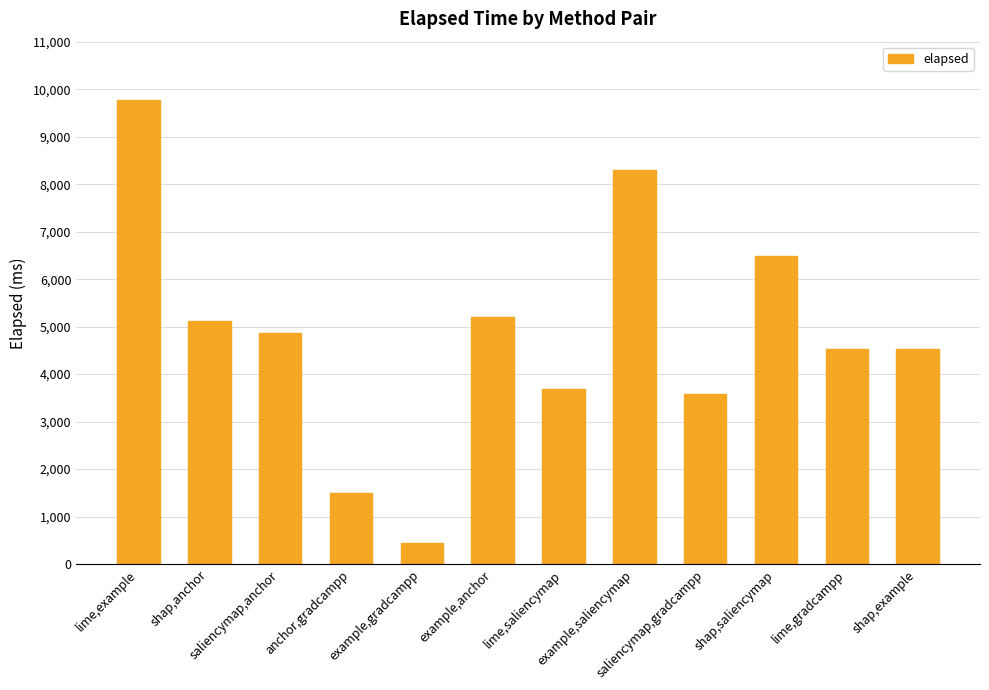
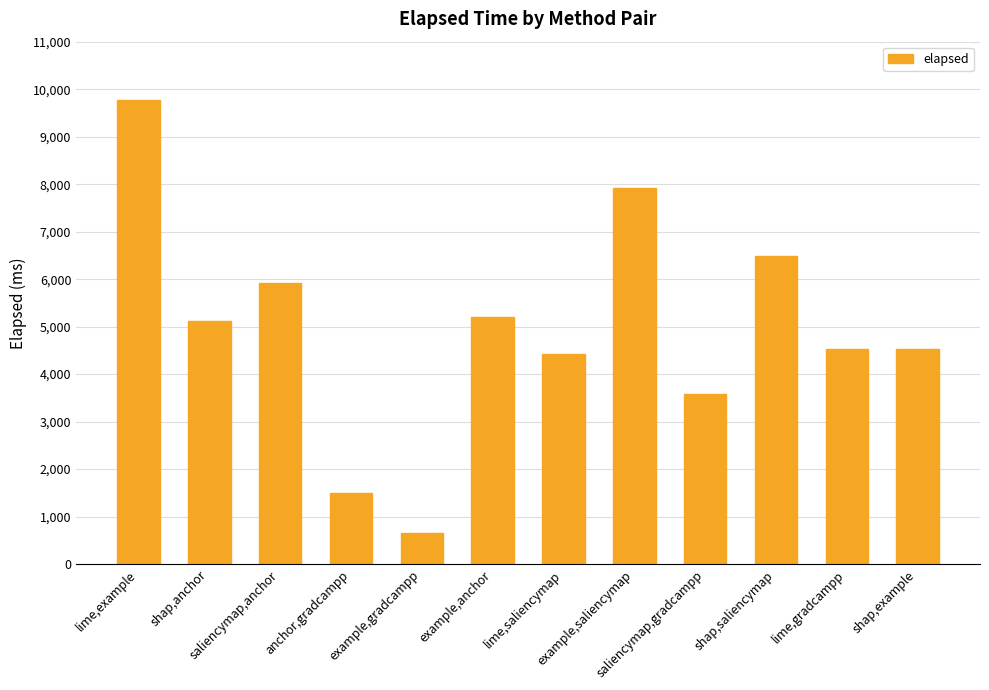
  {
    "lime,example": "9,800",
    "shap,anchor": "5,100",
-   "saliencymap,anchor": "4,900",
+   "saliencymap,anchor": "5,900",
    "anchor,gradcampp": "1,500",
-   "example,gradcampp": "400",
+   "example,gradcampp": "600",
    "example,anchor": "5,200",
-   "lime,saliencymap": "3,700",
-   "example,saliencymap": "8,300",
+   "lime,saliencymap": "4,400",
+   "example,saliencymap": "7,900",
    "saliencymap,gradcampp": "3,600",
    "shap,saliencymap": "6,500",
    "lime,gradcampp": "4,500",
    "shap,example": "4,500"
  }
